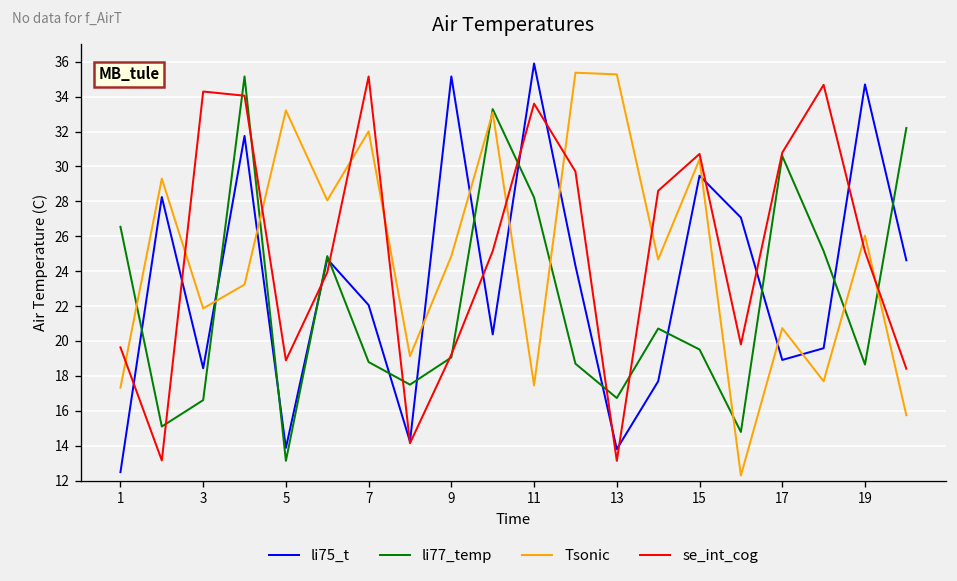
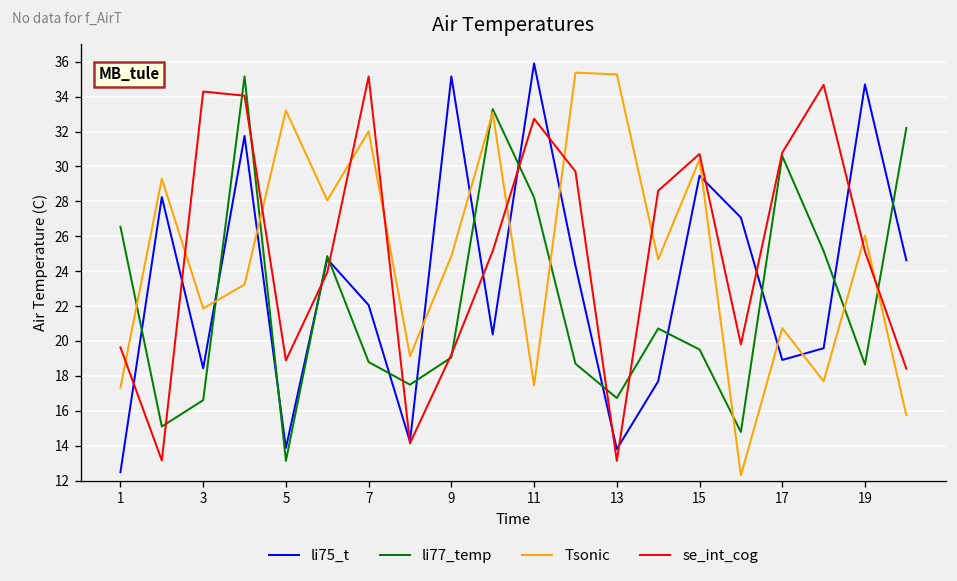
  {
    "li75_t": {
      "1": 12.5,
      "3": 18.4,
      "5": 13.9,
      "7": 22.1,
      "9": 35.2,
      "11": 35.9,
      "13": 13.8,
      "15": 29.5,
      "17": 18.9,
      "19": 34.7
    },
    "li77_temp": {
      "1": 26.5,
      "3": 16.6,
      "5": 13.1,
      "7": 18.8,
      "11": 28.2,
      "13": 16.7,
      "15": 19.5,
      "17": 30.6,
      "19": 18.6
    },
    "Tsonic": {
      "1": 17.3,
      "3": 21.9,
      "5": 33.2,
      "7": 32.0,
      "9": 24.9,
      "11": 17.4,
      "13": 35.3,
      "15": 30.4,
      "17": 20.7,
      "19": 26.0
    },
    "se_int_cog": {
      "1": 19.6,
      "3": 34.3,
      "5": 18.9,
      "7": 35.2,
-     "11": 33.6,
+     "11": 32.7,
      "13": 13.1,
      "15": 30.7,
      "17": 30.8,
      "19": 25.1
    }
  }
